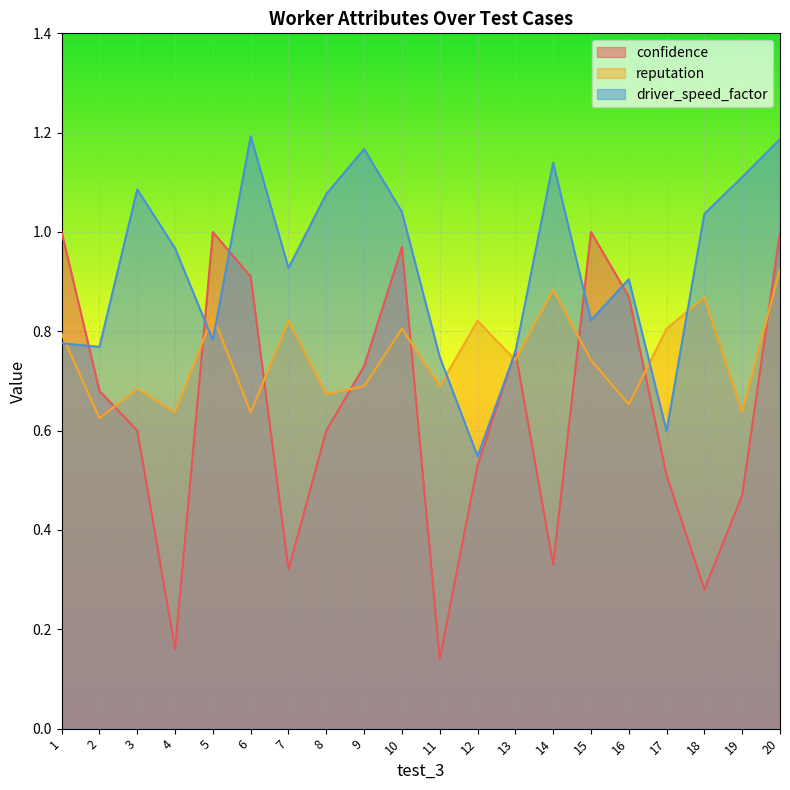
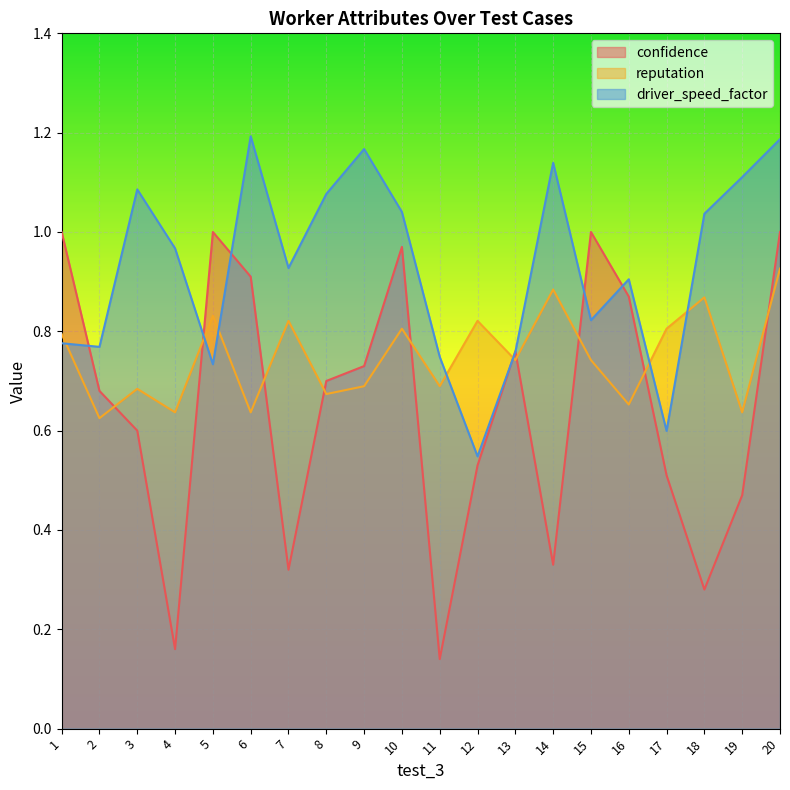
  {
    "confidence": {
      "1": 1.0,
      "2": 0.68,
      "3": 0.6,
      "4": 0.16,
      "5": 1.0,
      "6": 0.91,
      "7": 0.32,
-     "8": 0.6,
+     "8": 0.7,
      "9": 0.73,
      "10": 0.97,
      "11": 0.14,
      "12": 0.53,
      "14": 0.33,
      "15": 1.0,
      "16": 0.87,
      "17": 0.51,
      "18": 0.28,
      "19": 0.47,
      "20": 1.0
    },
    "reputation": {
      "1": 0.79,
      "2": 0.63,
      "3": 0.68,
      "4": 0.64,
      "5": 0.83,
      "6": 0.64,
      "7": 0.82,
      "8": 0.67,
      "9": 0.69,
      "10": 0.81,
      "11": 0.69,
      "12": 0.82,
      "13": 0.74,
      "14": 0.88,
      "15": 0.74,
      "16": 0.65,
      "17": 0.81,
      "18": 0.87,
      "19": 0.64,
      "20": 0.93
    },
    "driver_speed_factor": {
      "1": 0.78,
      "2": 0.77,
      "3": 1.09,
      "4": 0.97,
-     "5": 0.78,
+     "5": 0.73,
      "6": 1.19,
      "7": 0.93,
      "8": 1.08,
      "9": 1.17,
      "10": 1.04,
      "11": 0.75,
      "12": 0.55,
      "14": 1.14,
      "15": 0.82,
      "16": 0.90,
      "17": 0.60,
      "18": 1.04,
      "19": 1.11,
      "20": 1.19
    }
  }
